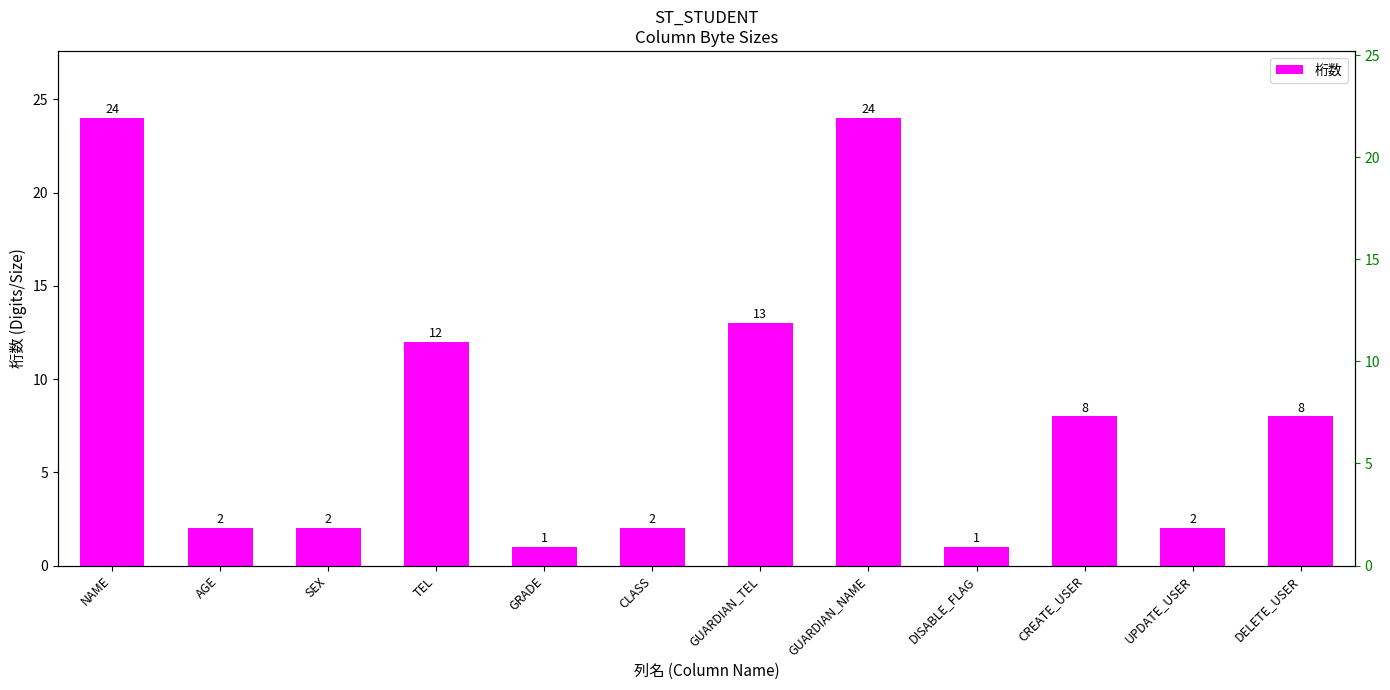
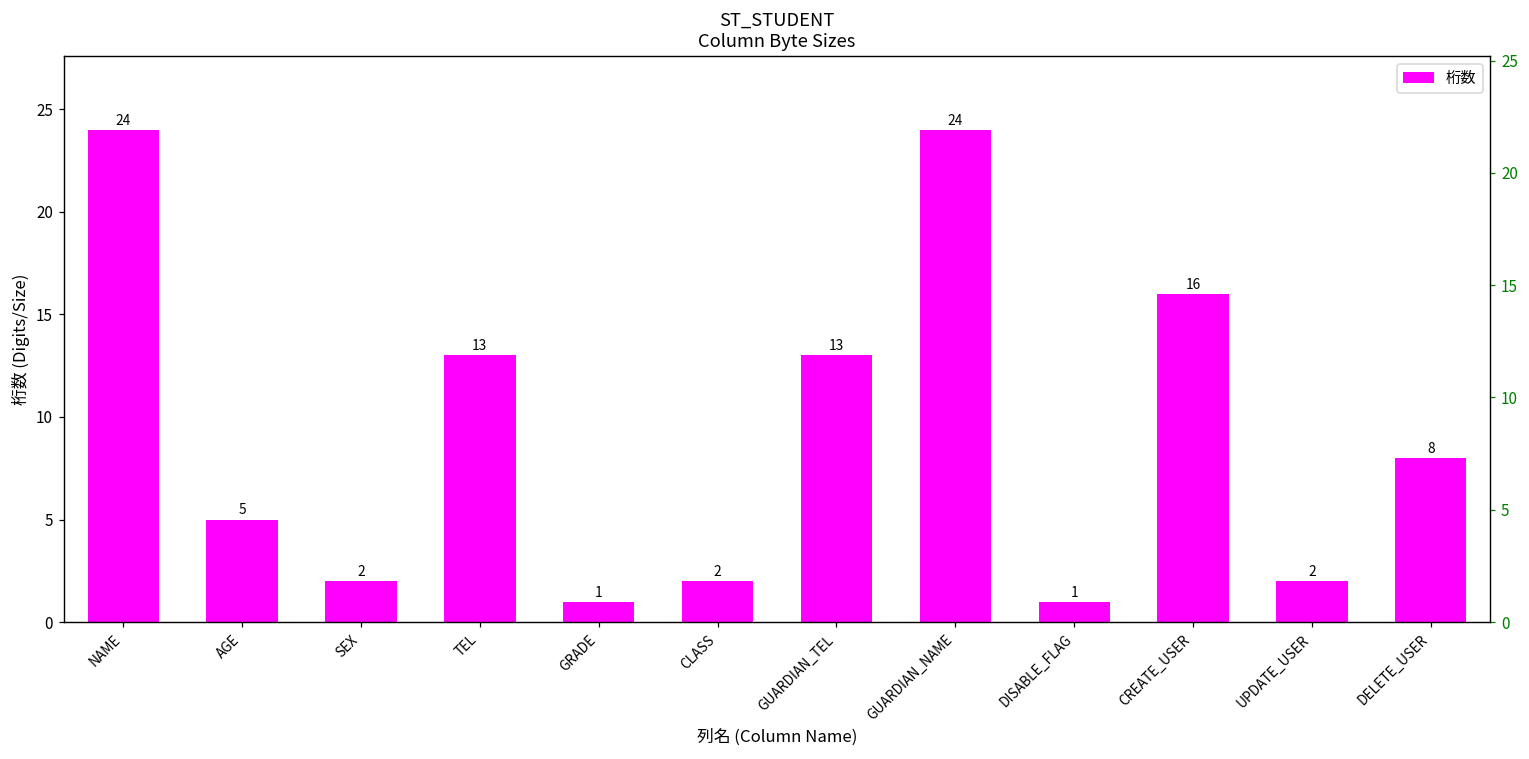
  {
    "NAME": 24,
-   "AGE": 2,
+   "AGE": 5,
    "SEX": 2,
-   "TEL": 12,
+   "TEL": 13,
    "GRADE": 1,
    "CLASS": 2,
    "GUARDIAN_TEL": 13,
    "GUARDIAN_NAME": 24,
    "DISABLE_FLAG": 1,
-   "CREATE_USER": 8,
+   "CREATE_USER": 16,
    "UPDATE_USER": 2,
    "DELETE_USER": 8
  }
